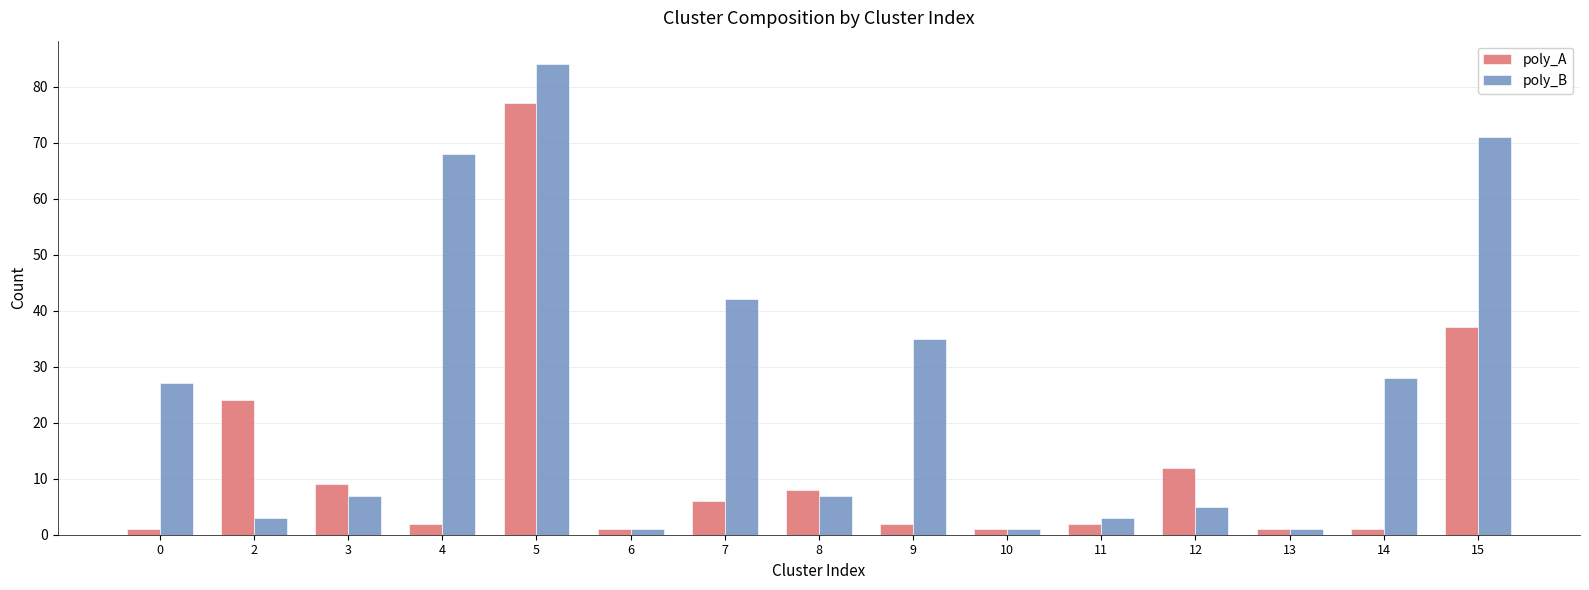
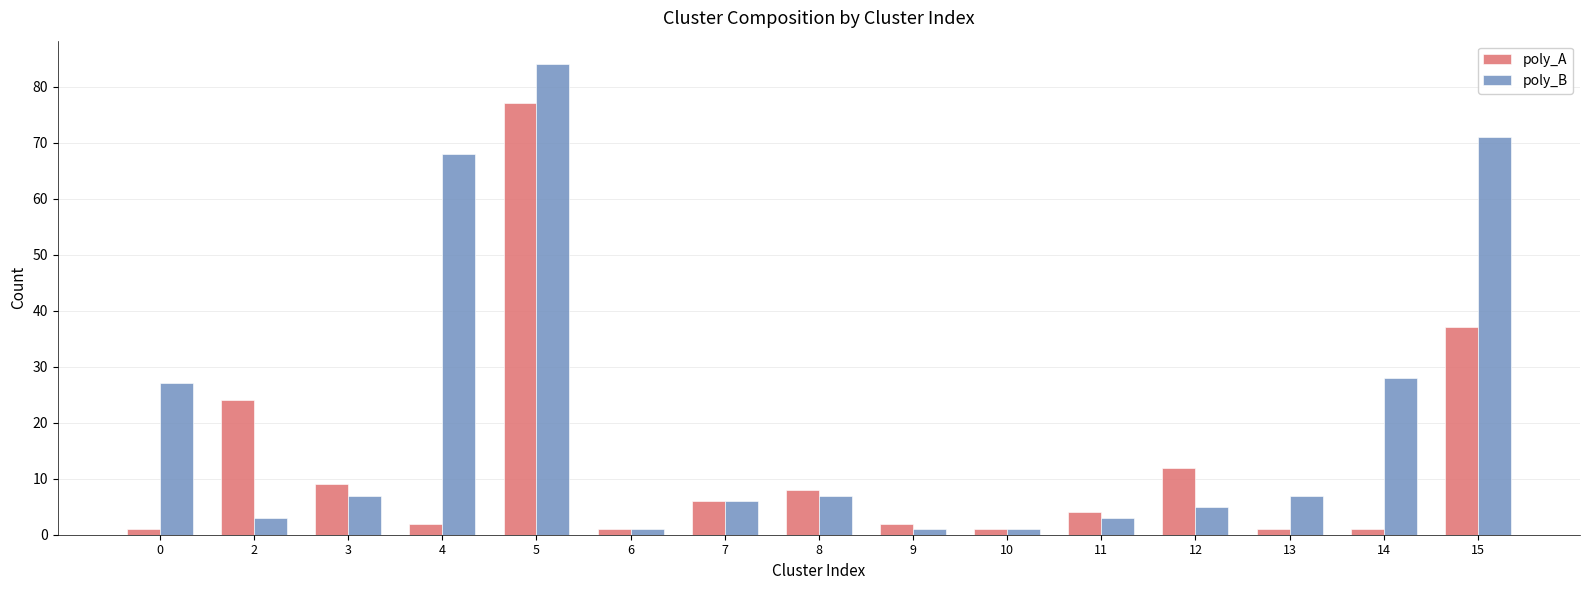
  {
    "poly_A": {
      "0": 1,
      "2": 24,
      "3": 9,
      "4": 2,
      "5": 77,
      "6": 1,
      "7": 6,
      "8": 8,
      "9": 2,
      "10": 1,
-     "11": 2,
+     "11": 4,
      "12": 12,
      "13": 1,
      "14": 1,
      "15": 37
    },
    "poly_B": {
      "0": 27,
      "2": 3,
      "3": 7,
      "4": 68,
      "5": 84,
      "6": 1,
-     "7": 42,
+     "7": 6,
      "8": 7,
-     "9": 35,
+     "9": 1,
      "10": 1,
      "11": 3,
      "12": 5,
-     "13": 1,
+     "13": 7,
      "14": 28,
      "15": 71
    }
  }
